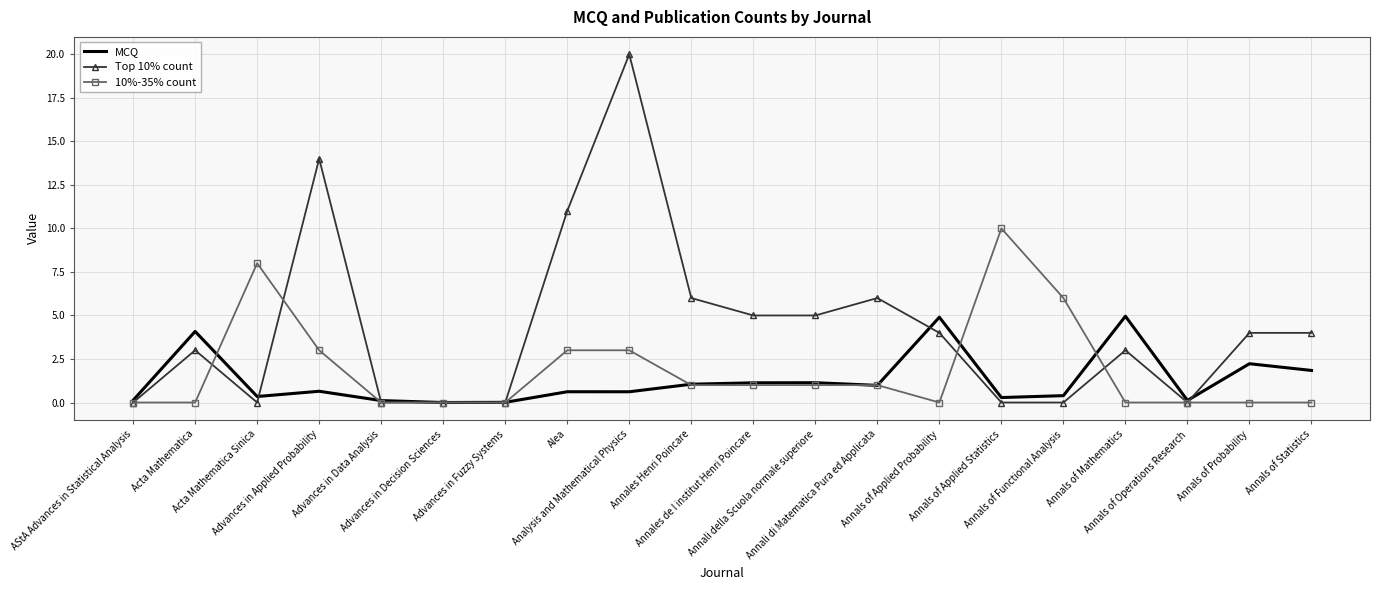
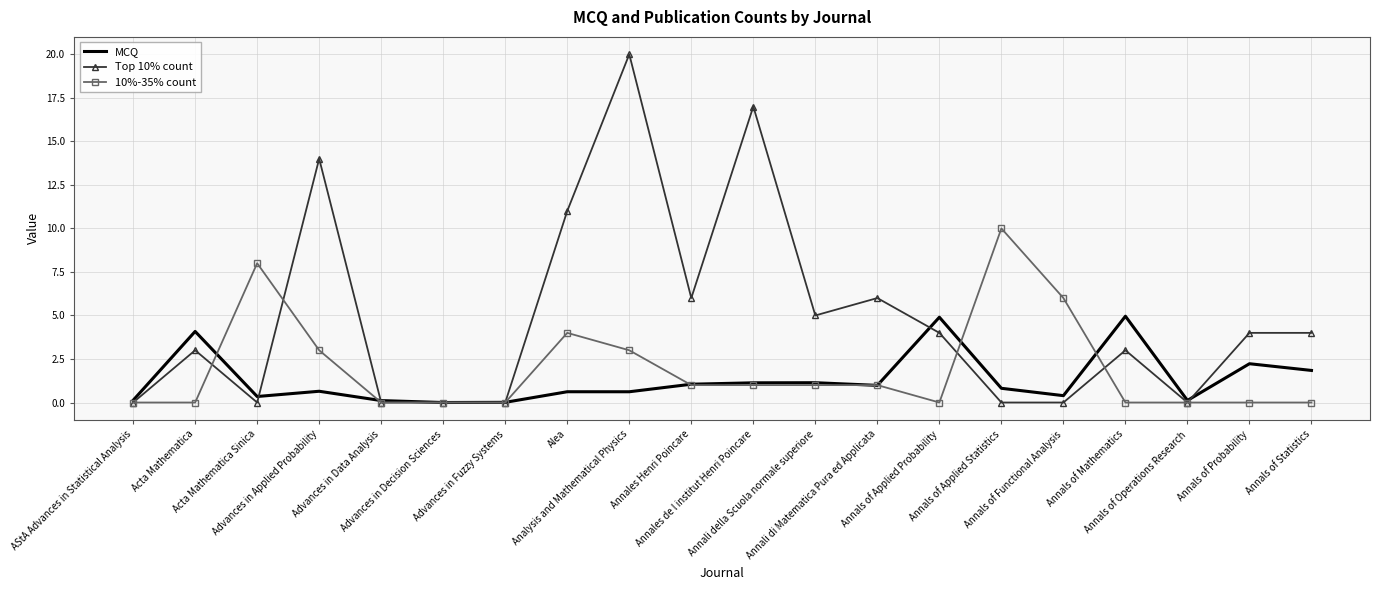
  {
    "MCQ": {
      "Acta Mathematica": 4.1,
      "Acta Mathematica Sinica": 0.3,
      "Advances in Applied Probability": 0.6,
      "Alea": 0.6,
      "Analysis and Mathematical Physics": 0.6,
      "Annals of Applied Probability": 4.9,
-     "Annals of Applied Statistics": 0.3,
+     "Annals of Applied Statistics": 0.8,
      "Annals of Functional Analysis": 0.4,
      "Annals of Mathematics": 5.0,
      "Annals of Probability": 2.2,
      "Annals of Statistics": 1.8
    },
    "Top 10% count": {
      "Acta Mathematica": 3,
      "Acta Mathematica Sinica": 0,
      "Advances in Applied Probability": 14,
      "Alea": 11,
      "Analysis and Mathematical Physics": 20,
      "Annales Henri Poincare": 6,
-     "Annales de l institut Henri Poincare": 5,
+     "Annales de l institut Henri Poincare": 17,
      "Annali della Scuola normale superiore": 5,
      "Annali di Matematica Pura ed Applicata": 6,
      "Annals of Applied Probability": 4,
      "Annals of Applied Statistics": 0,
      "Annals of Functional Analysis": 0,
      "Annals of Mathematics": 3,
      "Annals of Probability": 4,
      "Annals of Statistics": 4
    },
    "10%-35% count": {
      "Acta Mathematica": 0,
      "Acta Mathematica Sinica": 8,
      "Advances in Applied Probability": 3,
-     "Alea": 3,
+     "Alea": 4,
      "Analysis and Mathematical Physics": 3,
      "Annals of Applied Probability": 0,
      "Annals of Applied Statistics": 10,
      "Annals of Functional Analysis": 6,
      "Annals of Mathematics": 0,
      "Annals of Probability": 0,
      "Annals of Statistics": 0
    }
  }
